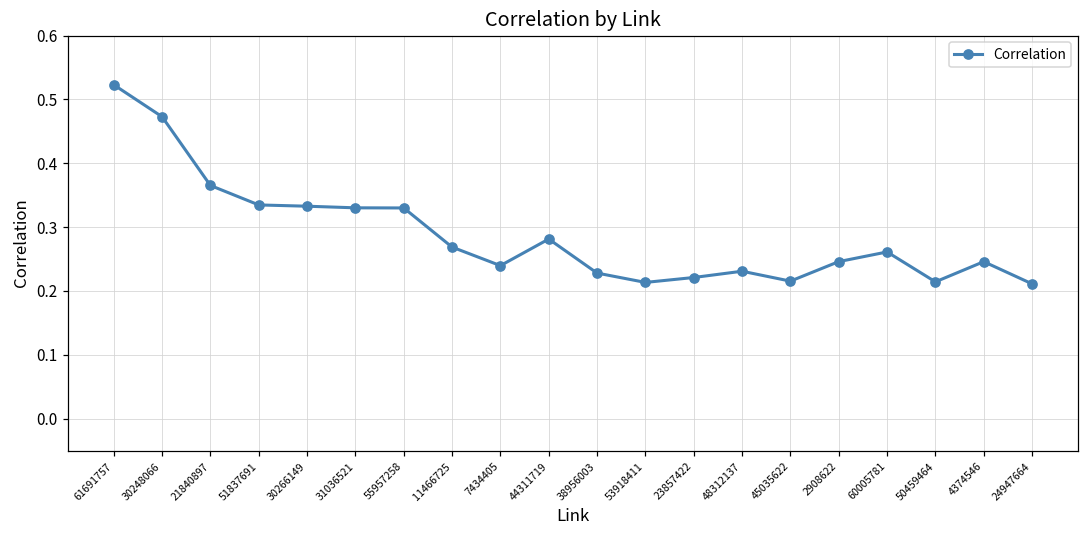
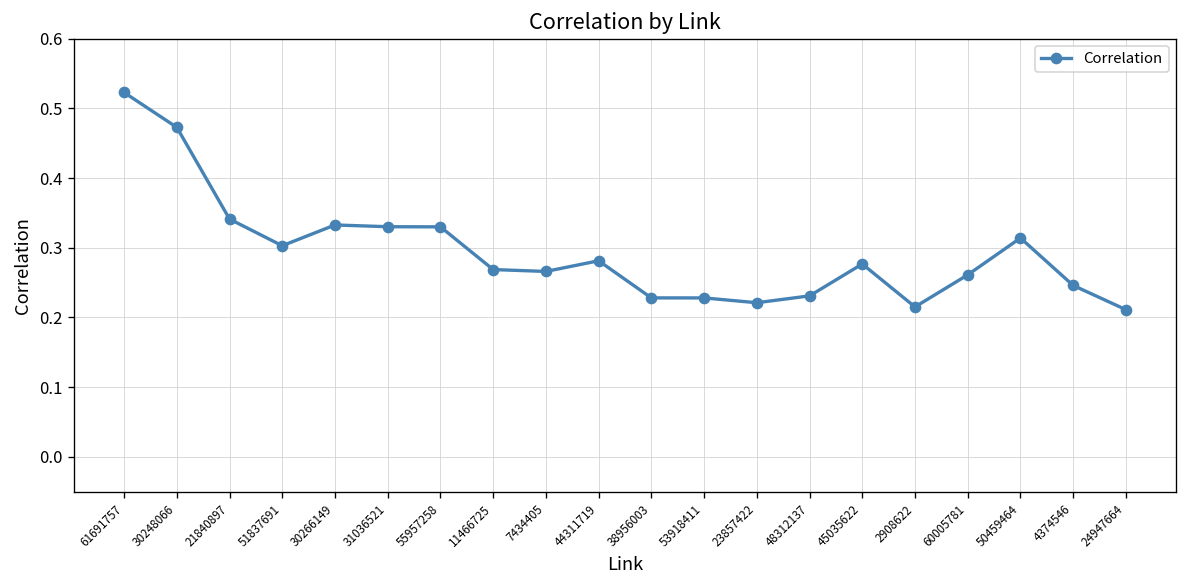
  {
    "61691757": 0.52,
    "30248066": 0.47,
-   "21840897": 0.37,
-   "51837691": 0.33,
+   "21840897": 0.34,
+   "51837691": 0.30,
    "30266149": 0.33,
    "31036521": 0.33,
    "55957258": 0.33,
    "11466725": 0.27,
-   "7434405": 0.24,
+   "7434405": 0.27,
    "44311719": 0.28,
    "38956003": 0.23,
-   "53918411": 0.21,
+   "53918411": 0.23,
    "23857422": 0.22,
    "48312137": 0.23,
-   "45035622": 0.22,
-   "2908622": 0.25,
+   "45035622": 0.28,
+   "2908622": 0.22,
    "60005781": 0.26,
-   "50459464": 0.21,
+   "50459464": 0.31,
    "4374546": 0.25,
    "24947664": 0.21
  }
